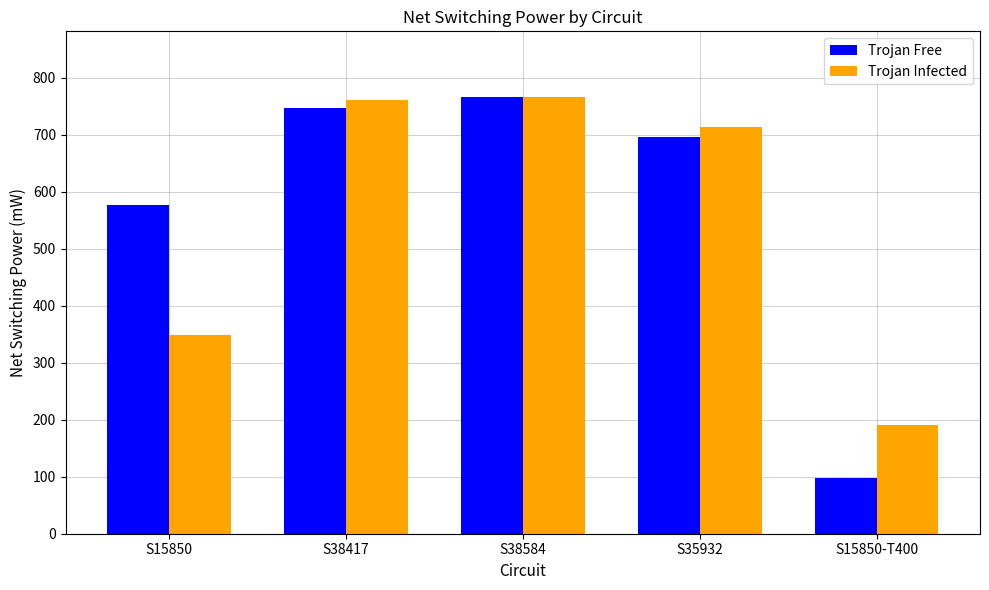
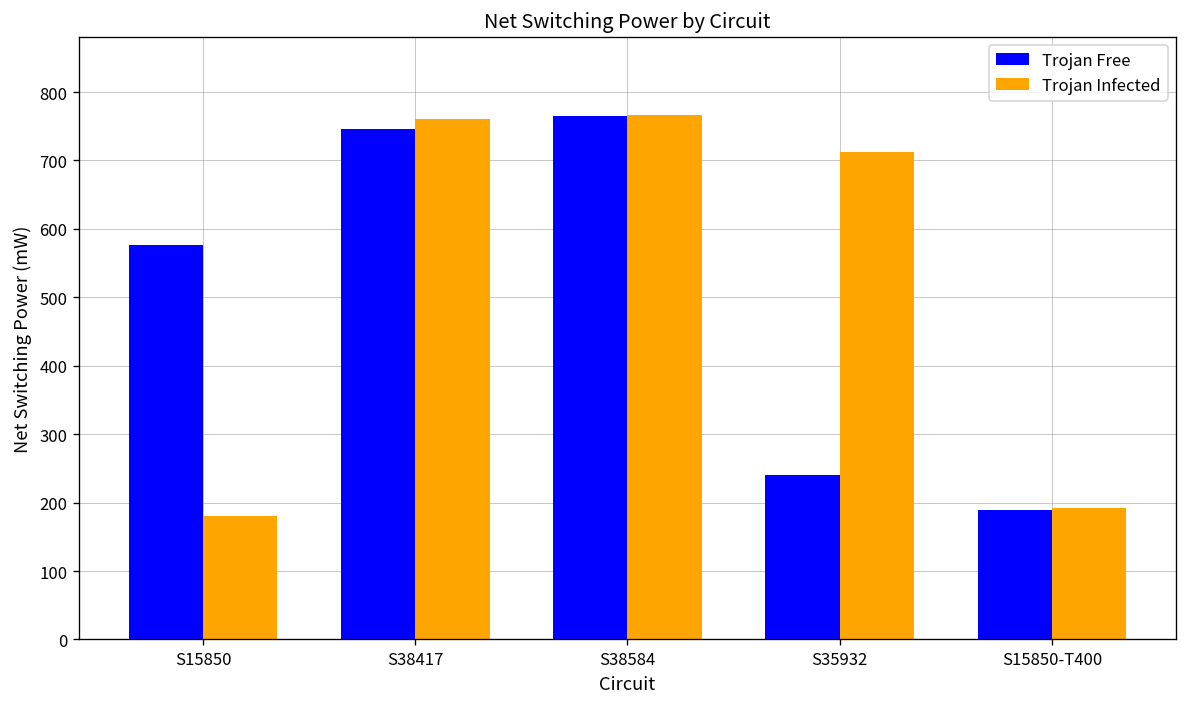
  {
    "Trojan Free": {
      "S15850": 580,
      "S38417": 750,
      "S38584": 770,
-     "S35932": 700,
-     "S15850-T400": 100
+     "S35932": 240,
+     "S15850-T400": 190
    },
    "Trojan Infected": {
-     "S15850": 350,
+     "S15850": 180,
      "S38417": 760,
      "S38584": 770,
      "S35932": 710,
      "S15850-T400": 190
    }
  }
